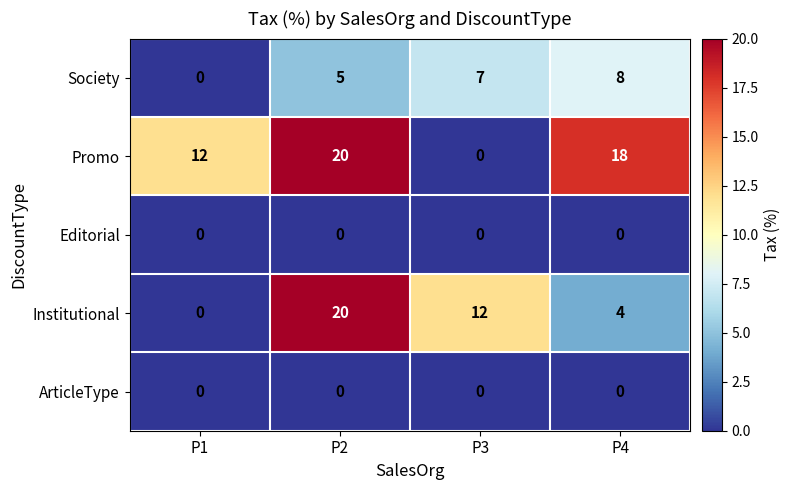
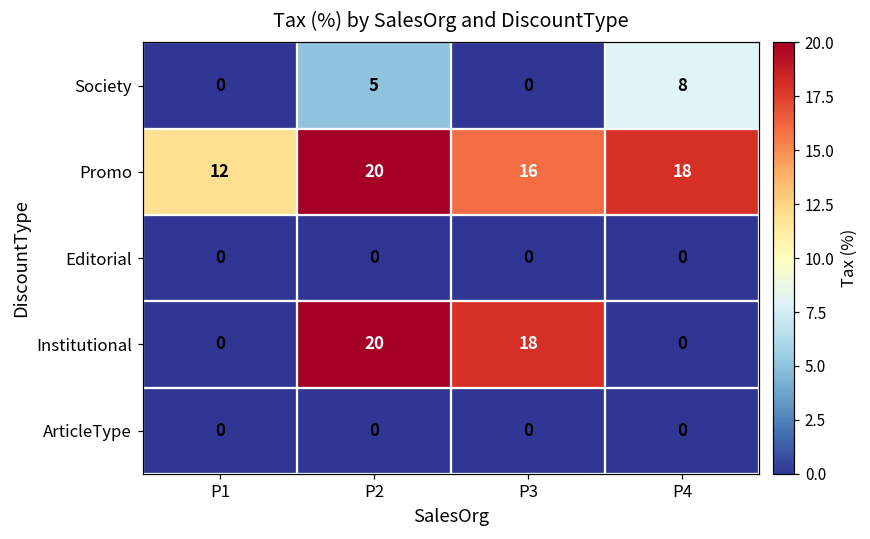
  {
    "Society": {
      "P1": 0,
      "P2": 5,
-     "P3": 7,
+     "P3": 0,
      "P4": 8
    },
    "Promo": {
      "P1": 12,
      "P2": 20,
-     "P3": 0,
+     "P3": 16,
      "P4": 18
    },
    "Editorial": {
      "P1": 0,
      "P2": 0,
      "P3": 0,
      "P4": 0
    },
    "Institutional": {
      "P1": 0,
      "P2": 20,
-     "P3": 12,
-     "P4": 4
+     "P3": 18,
+     "P4": 0
    },
    "ArticleType": {
      "P1": 0,
      "P2": 0,
      "P3": 0,
      "P4": 0
    }
  }
